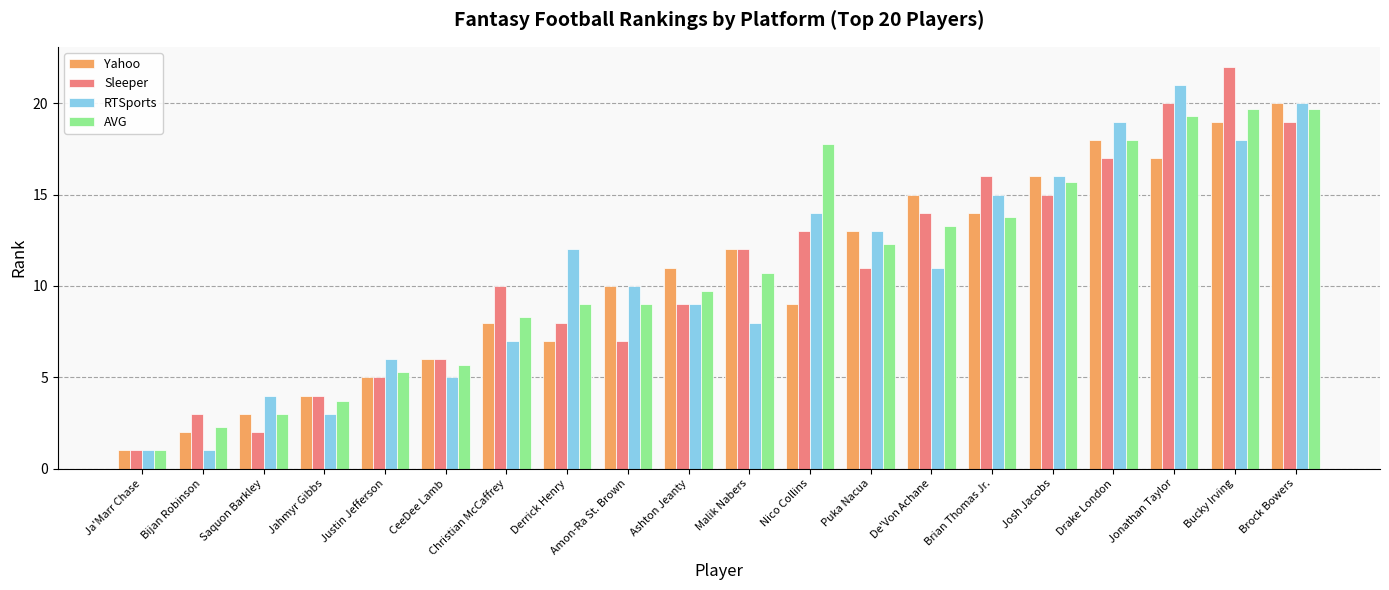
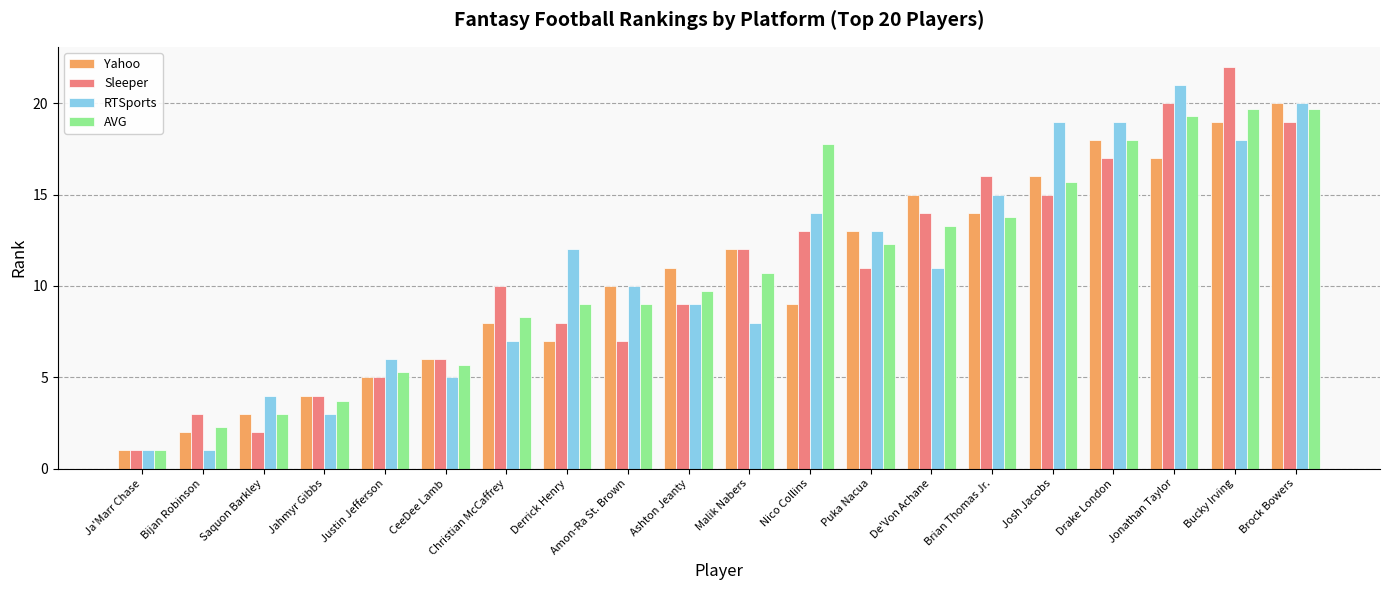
  {
    "RTSports": {
      "Ja'Marr Chase": 1,
      "Bijan Robinson": 1,
      "Saquon Barkley": 4,
      "Jahmyr Gibbs": 3,
      "Justin Jefferson": 6,
      "CeeDee Lamb": 5,
      "Christian McCaffrey": 7,
      "Derrick Henry": 12,
      "Amon-Ra St. Brown": 10,
      "Ashton Jeanty": 9,
      "Malik Nabers": 8,
      "Nico Collins": 14,
      "Puka Nacua": 13,
      "De'Von Achane": 11,
      "Brian Thomas Jr.": 15,
-     "Josh Jacobs": 16,
+     "Josh Jacobs": 19,
      "Drake London": 19,
      "Jonathan Taylor": 21,
      "Bucky Irving": 18,
      "Brock Bowers": 20
    },
    "AVG": {
      "Ja'Marr Chase": 1,
      "Bijan Robinson": 2.3,
      "Saquon Barkley": 3,
      "Jahmyr Gibbs": 3.7,
      "Justin Jefferson": 5.3,
      "CeeDee Lamb": 5.7,
      "Christian McCaffrey": 8.3,
      "Derrick Henry": 9,
      "Amon-Ra St. Brown": 9,
      "Ashton Jeanty": 9.7,
      "Malik Nabers": 10.7,
      "Nico Collins": 17.8,
      "Puka Nacua": 12.3,
      "De'Von Achane": 13.3,
      "Brian Thomas Jr.": 13.8,
      "Josh Jacobs": 15.7,
      "Drake London": 18,
      "Jonathan Taylor": 19.3,
      "Bucky Irving": 19.7,
      "Brock Bowers": 19.7
    }
  }
